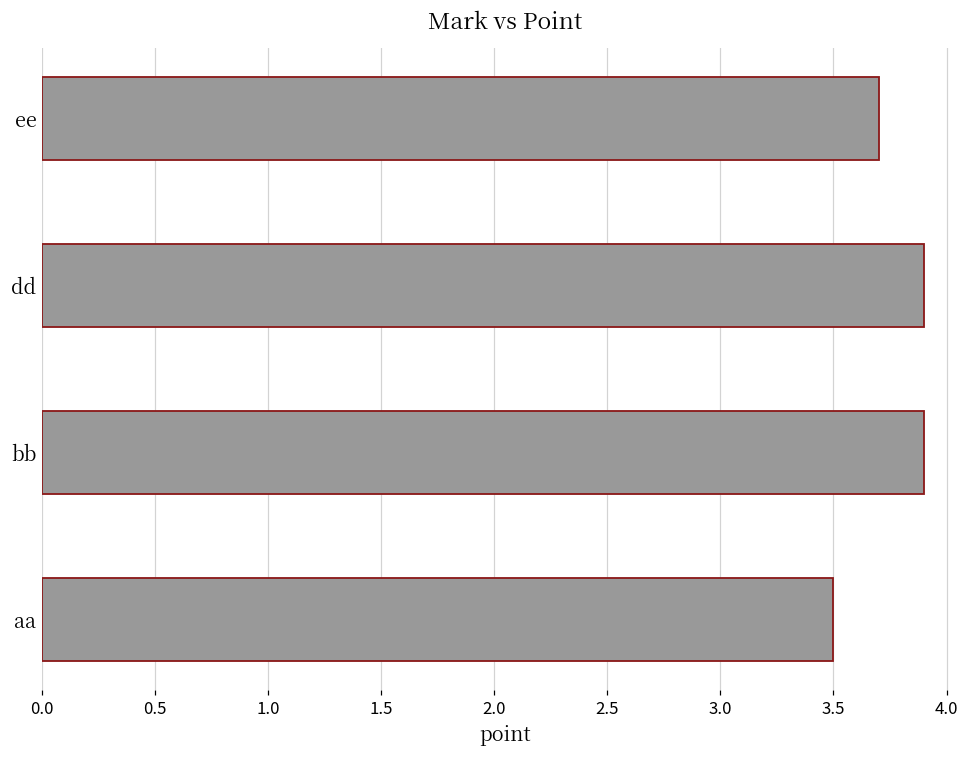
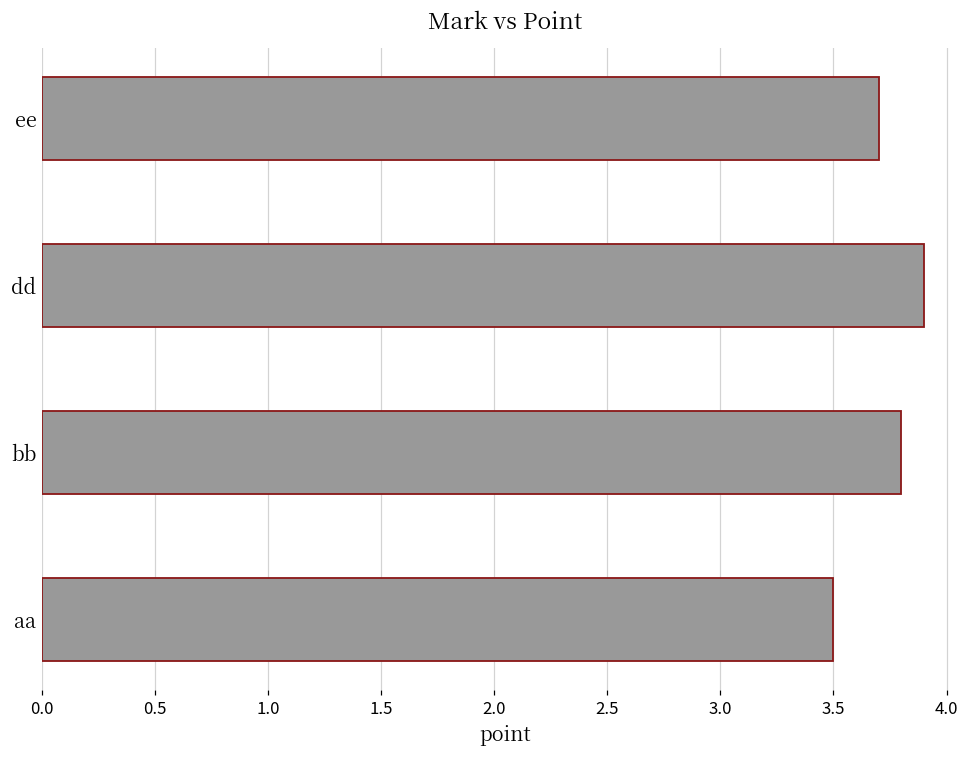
  {
    "ee": 3.7,
    "dd": 3.9,
-   "bb": 3.9,
+   "bb": 3.8,
    "aa": 3.5
  }
